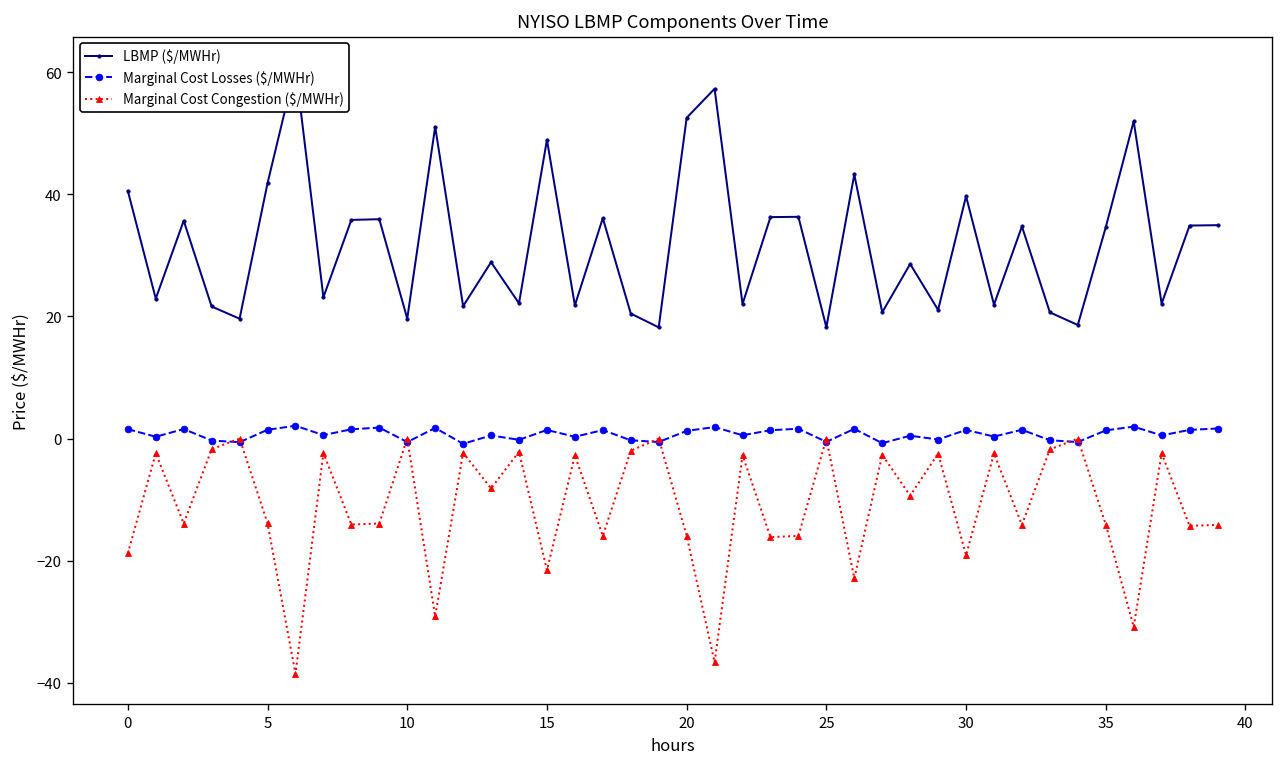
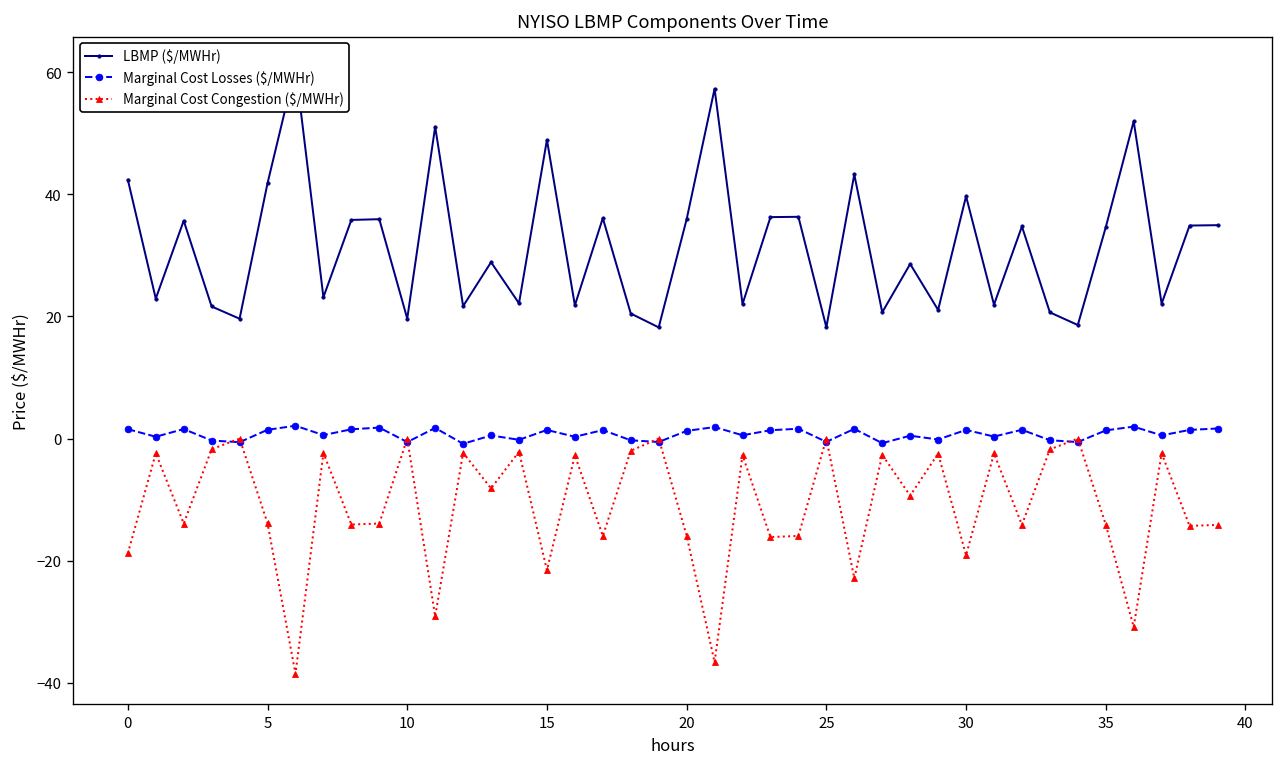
  {
    "LBMP ($/MWHr)": {
-     "0": 41,
+     "0": 42,
      "5": 42,
      "10": 20,
      "15": 49,
-     "20": 53,
+     "20": 36,
      "25": 18,
      "30": 40,
      "35": 35
    },
    "Marginal Cost Losses ($/MWHr)": {
      "0": 2,
      "5": 1,
      "10": -1,
      "15": 1,
      "20": 1,
      "25": -1,
      "30": 1,
      "35": 1
    },
    "Marginal Cost Congestion ($/MWHr)": {
      "0": -19,
      "5": -14,
      "10": 0,
      "15": -22,
      "20": -16,
      "25": 0,
      "30": -19,
      "35": -14
    }
  }
